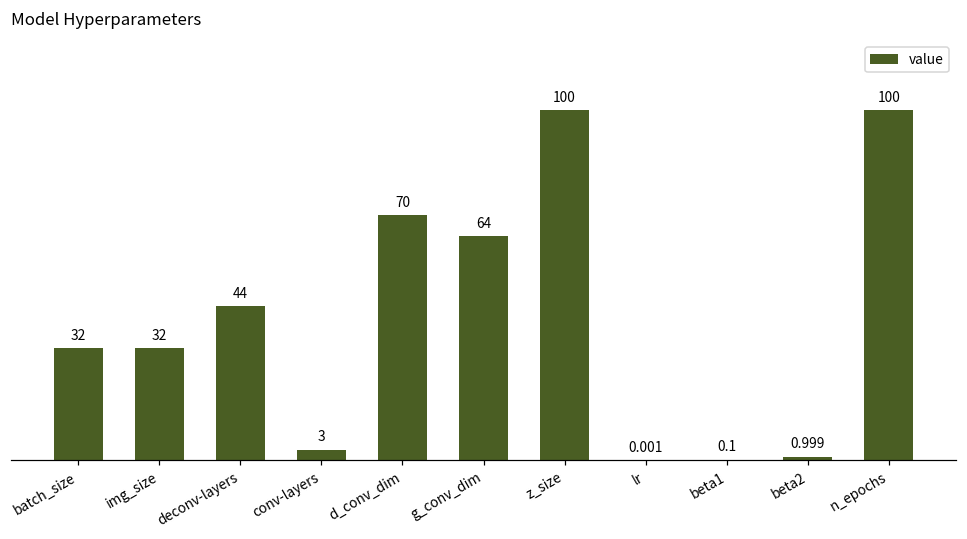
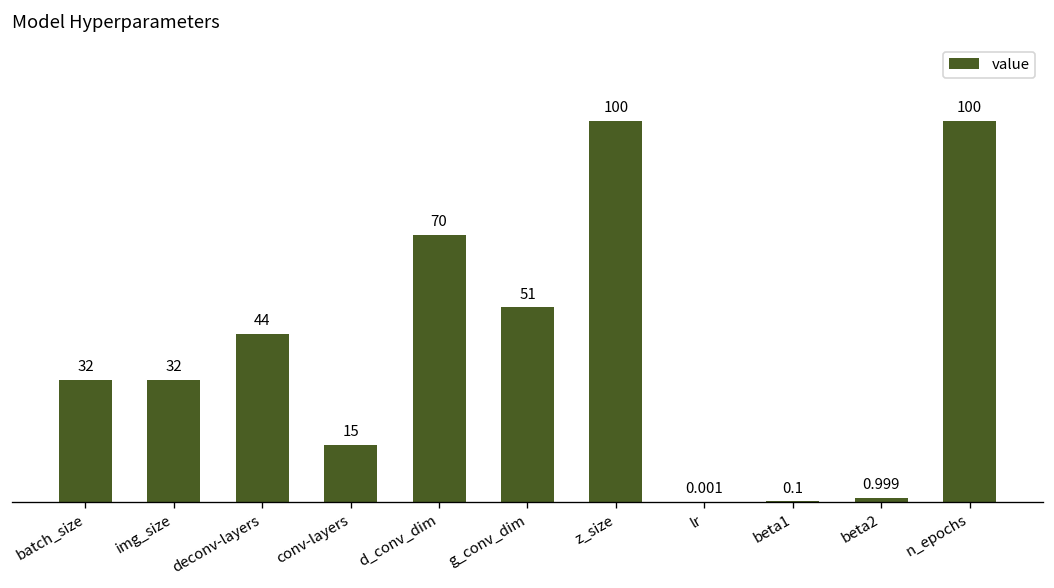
  {
    "batch_size": 32,
    "img_size": 32,
    "deconv-layers": 44,
-   "conv-layers": 3,
+   "conv-layers": 15,
    "d_conv_dim": 70,
-   "g_conv_dim": 64,
+   "g_conv_dim": 51,
    "z_size": 100,
    "lr": 0.001,
    "beta1": 0.1,
    "beta2": 0.999,
    "n_epochs": 100
  }
